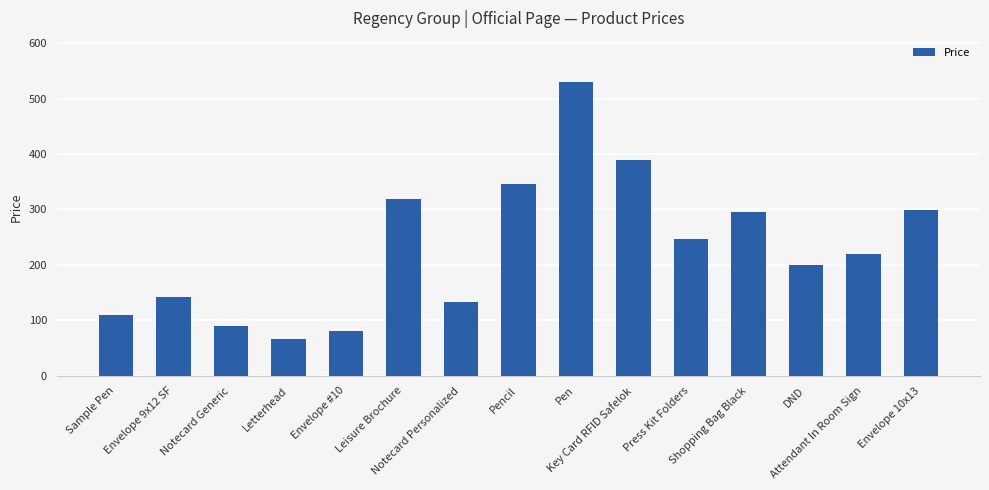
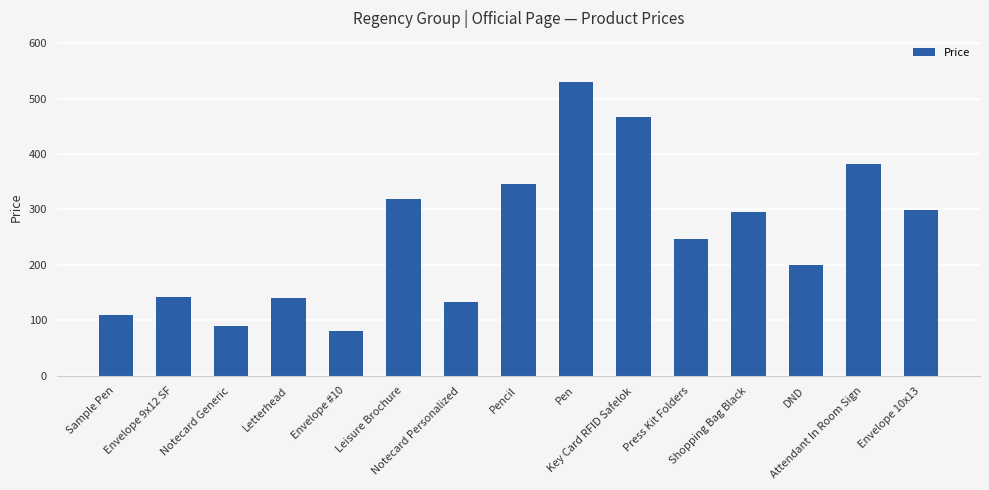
  {
    "Sample Pen": 110,
    "Envelope 9x12 SF": 140,
    "Notecard Generic": 90,
-   "Letterhead": 70,
+   "Letterhead": 140,
    "Envelope #10": 80,
    "Leisure Brochure": 320,
    "Notecard Personalized": 130,
    "Pencil": 350,
    "Pen": 530,
-   "Key Card RFID Safelok": 390,
+   "Key Card RFID Safelok": 470,
    "Press Kit Folders": 250,
    "Shopping Bag Black": 300,
    "DND": 200,
-   "Attendant In Room Sign": 220,
+   "Attendant In Room Sign": 380,
    "Envelope 10x13": 300
  }
